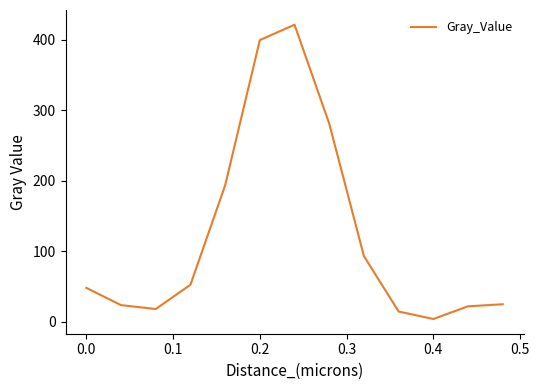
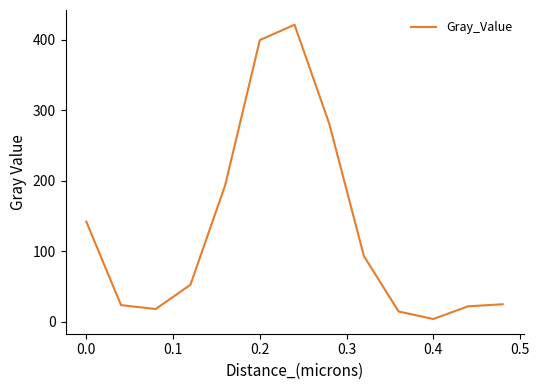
  {
-   "0.0": 50,
+   "0.0": 140,
    "0.2": 400,
    "0.4": 0
  }
